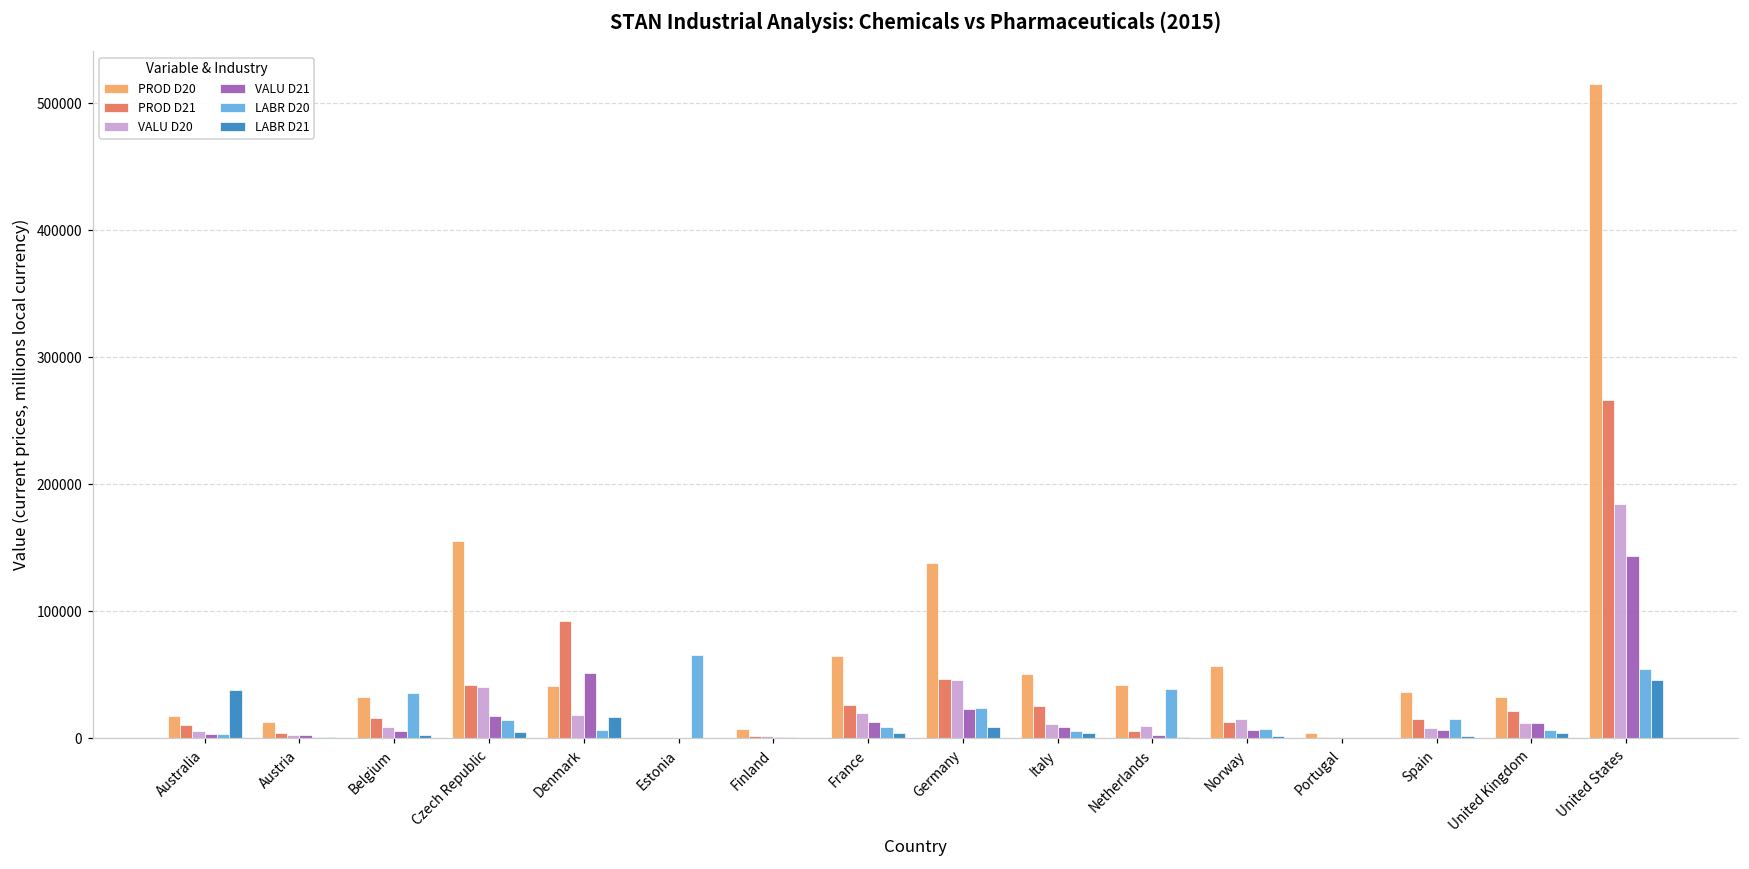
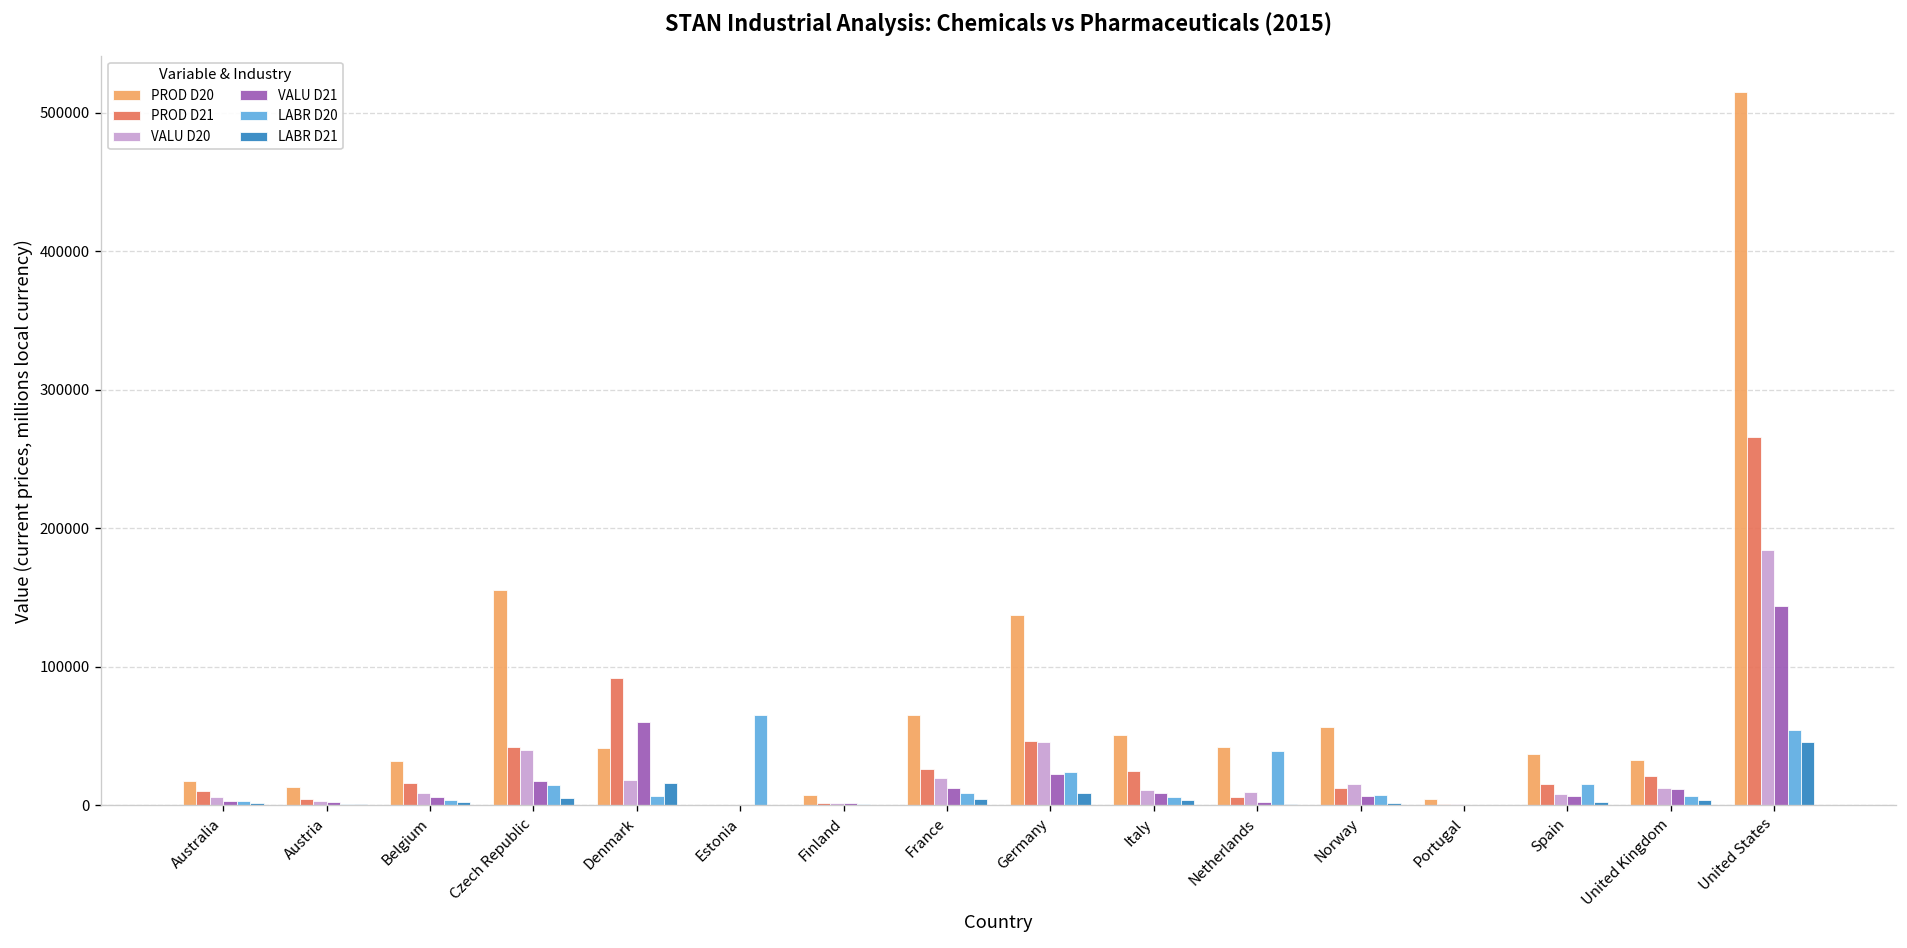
  {
    "VALU D20": {
      "Australia": 6000,
      "Austria": 3000,
      "Belgium": 9000,
      "Czech Republic": 40000,
      "Denmark": 18000,
      "France": 20000,
      "Germany": 46000,
      "Italy": 11000,
      "Netherlands": 9000,
      "Norway": 15000,
      "Spain": 8000,
      "United Kingdom": 12000,
      "United States": 184000
    },
    "VALU D21": {
      "Australia": 3000,
      "Austria": 2000,
      "Belgium": 6000,
      "Czech Republic": 18000,
-     "Denmark": 51000,
+     "Denmark": 60000,
      "France": 12000,
      "Germany": 23000,
      "Italy": 9000,
      "Netherlands": 2000,
      "Norway": 6000,
      "Spain": 7000,
      "United Kingdom": 12000,
      "United States": 144000
    },
    "LABR D20": {
      "Australia": 3000,
-     "Belgium": 36000,
+     "Belgium": 4000,
      "Czech Republic": 14000,
      "Denmark": 6000,
      "Estonia": 65000,
      "France": 9000,
      "Germany": 24000,
      "Italy": 6000,
      "Netherlands": 39000,
      "Norway": 8000,
      "Spain": 15000,
      "United Kingdom": 7000,
      "United States": 55000
    },
    "LABR D21": {
-     "Australia": 38000,
+     "Australia": 1000,
      "Belgium": 2000,
      "Czech Republic": 5000,
      "Denmark": 16000,
      "France": 4000,
      "Germany": 9000,
      "Italy": 4000,
      "United Kingdom": 4000,
      "United States": 46000
    }
  }
